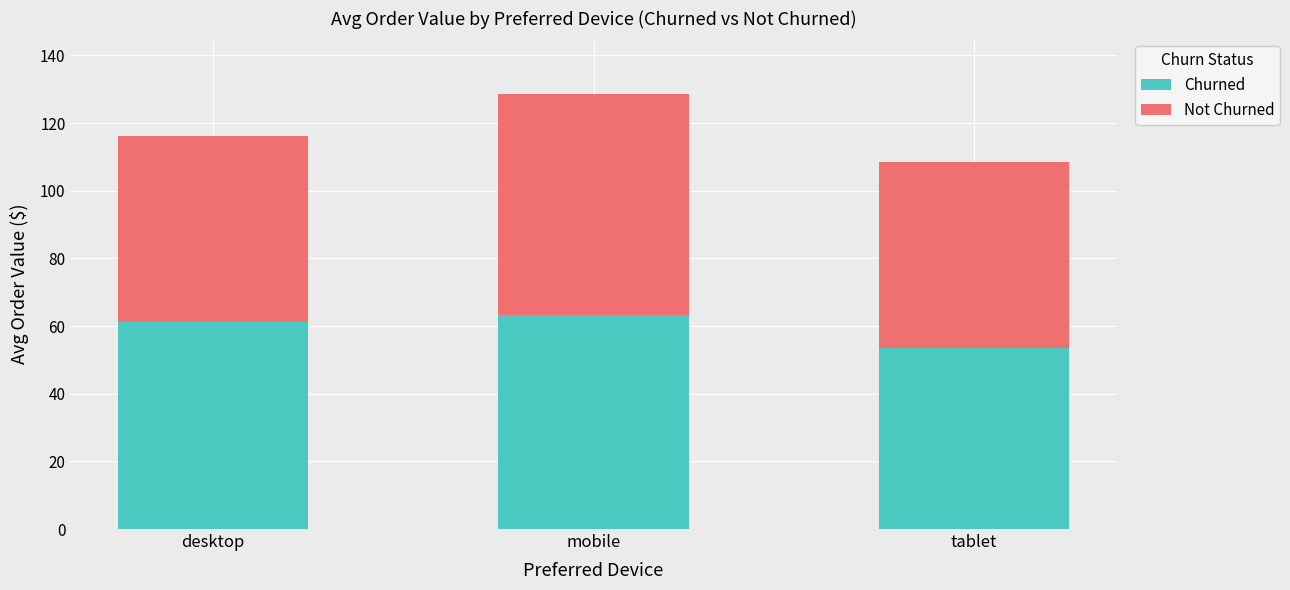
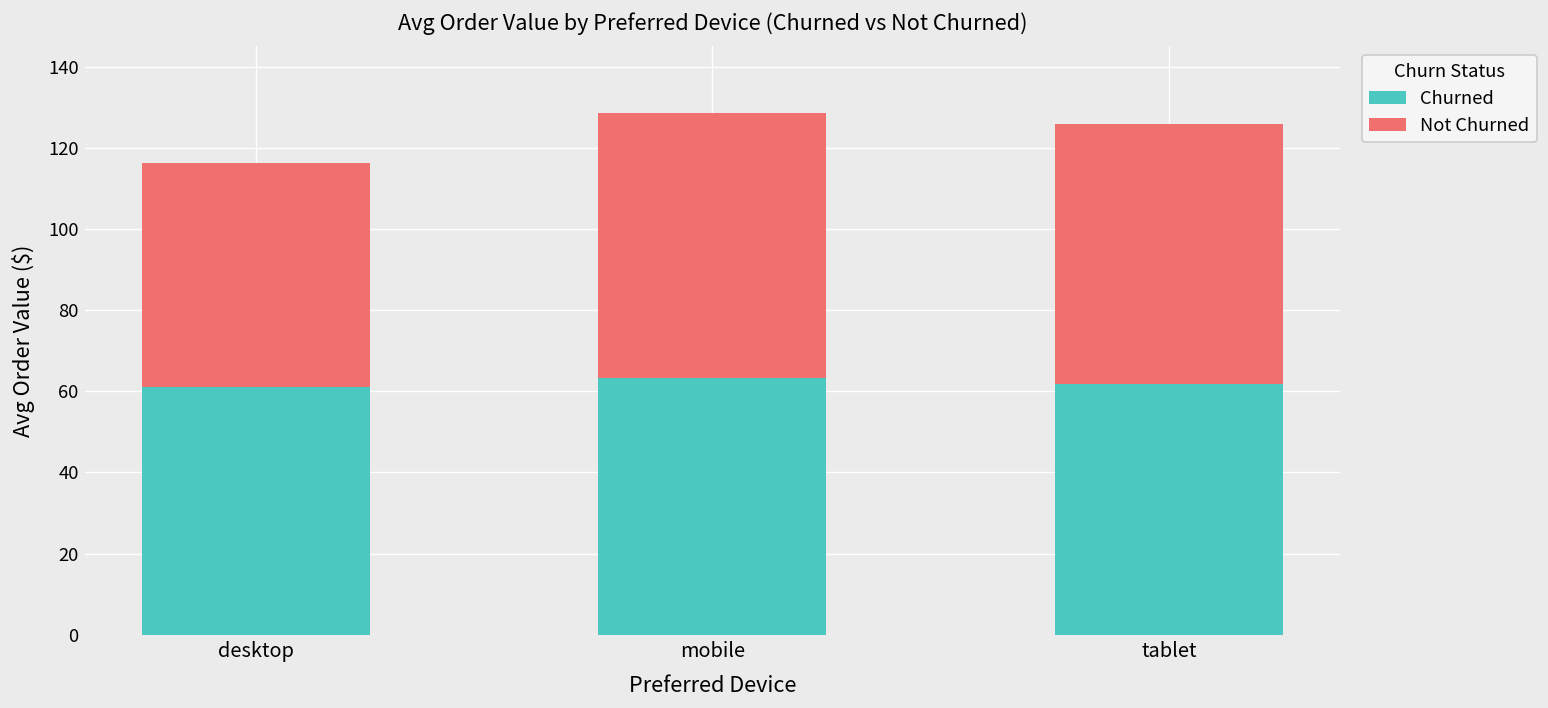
  {
    "Churned": {
      "desktop": 61,
      "mobile": 63,
-     "tablet": 53
+     "tablet": 62
    },
    "Not Churned": {
      "desktop": 55,
      "mobile": 65,
-     "tablet": 55
+     "tablet": 64
    }
  }
